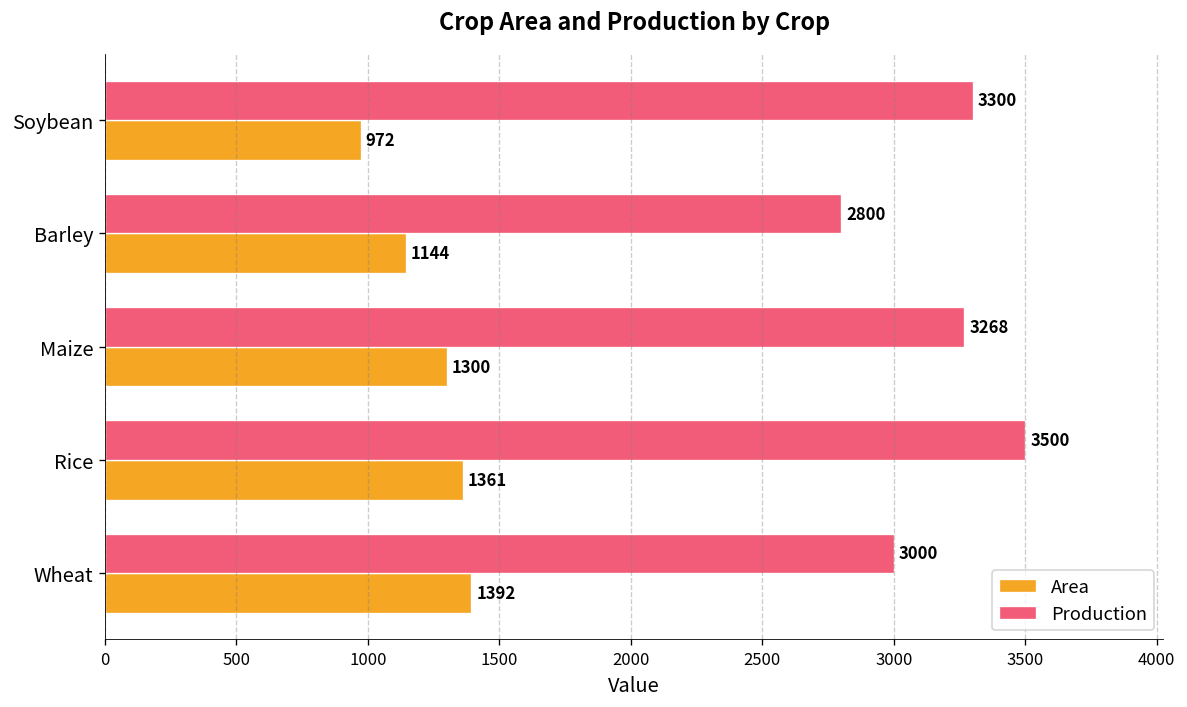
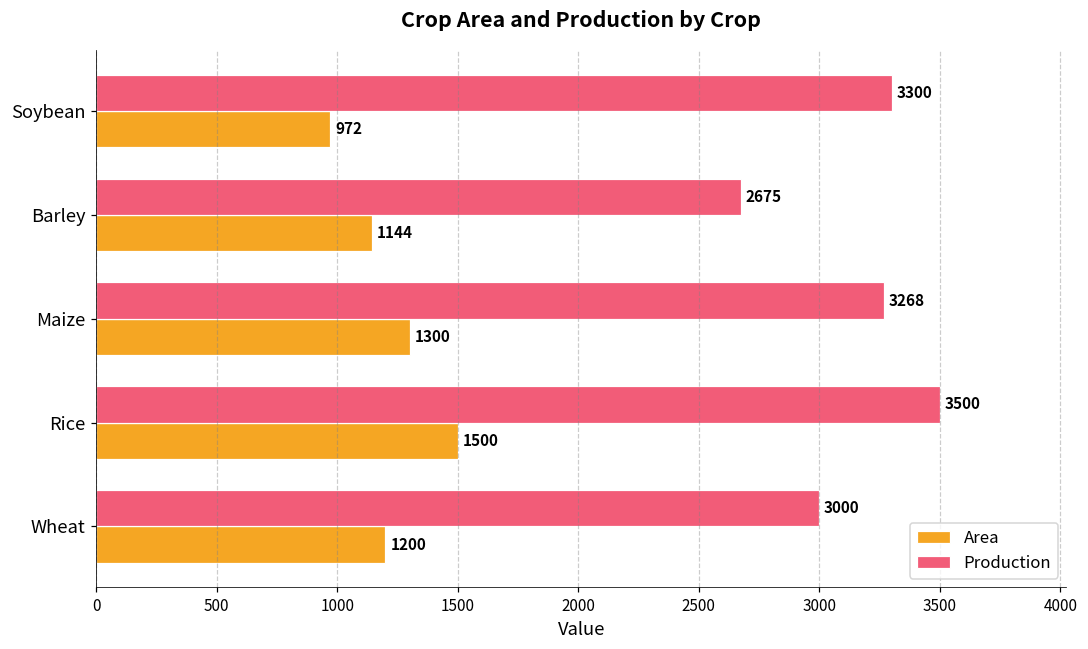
  {
    "Area": {
      "Soybean": 972,
      "Barley": 1144,
      "Maize": 1300,
-     "Rice": 1361,
-     "Wheat": 1392
+     "Rice": 1500,
+     "Wheat": 1200
    },
    "Production": {
      "Soybean": 3300,
-     "Barley": 2800,
+     "Barley": 2675,
      "Maize": 3268,
      "Rice": 3500,
      "Wheat": 3000
    }
  }
